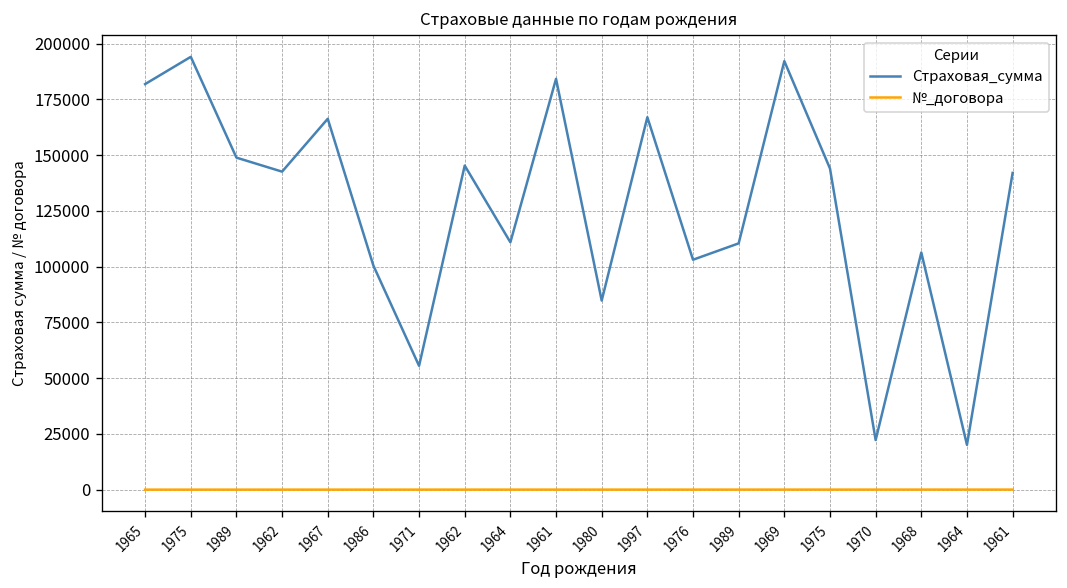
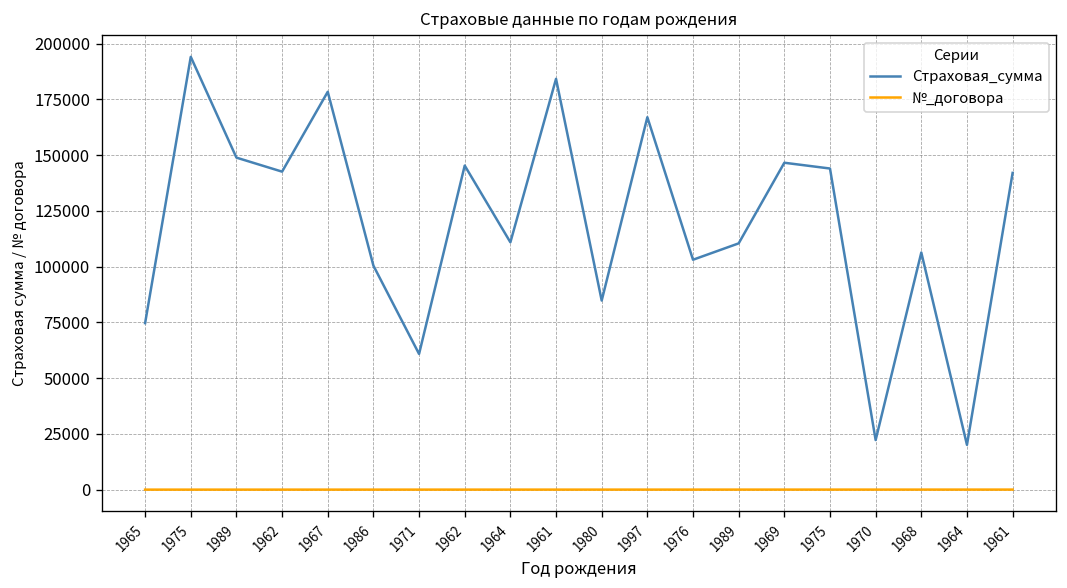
  {
    "Страховая_сумма": {
-     "1965": 182000,
-     "1967": 166000,
+     "1965": 75000,
+     "1967": 178000,
      "1986": 100000,
-     "1971": 56000,
+     "1971": 61000,
      "1980": 85000,
      "1997": 167000,
      "1976": 103000,
-     "1969": 192000,
+     "1969": 147000,
      "1970": 22000,
      "1968": 106000
    },
    "№_договора": {
      "1965": 0,
      "1967": 0,
      "1986": 0,
      "1971": 0,
      "1980": 0,
      "1997": 0,
      "1976": 0,
      "1969": 0,
      "1970": 0,
      "1968": 0
    }
  }
